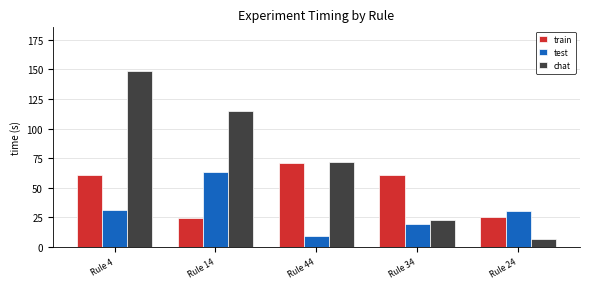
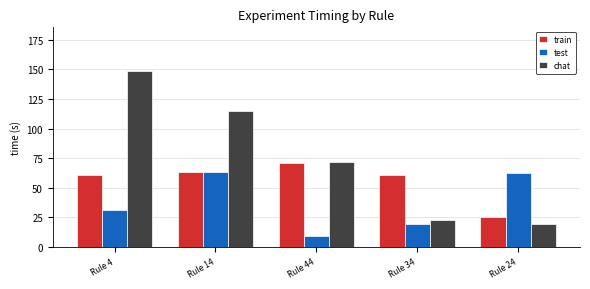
  {
    "train": {
      "Rule 4": 61,
-     "Rule 14": 24,
+     "Rule 14": 64,
      "Rule 44": 71,
      "Rule 34": 61,
      "Rule 24": 25
    },
    "test": {
      "Rule 4": 31,
      "Rule 14": 63,
      "Rule 44": 10,
      "Rule 34": 20,
-     "Rule 24": 31
+     "Rule 24": 63
    },
    "chat": {
      "Rule 4": 148,
      "Rule 14": 115,
      "Rule 44": 72,
      "Rule 34": 22,
-     "Rule 24": 7
+     "Rule 24": 19
    }
  }
